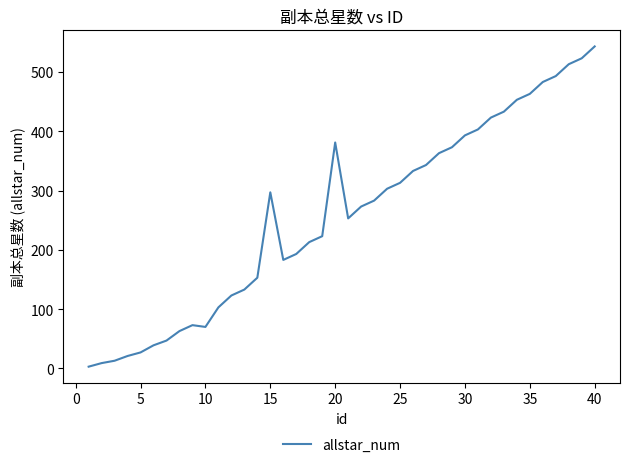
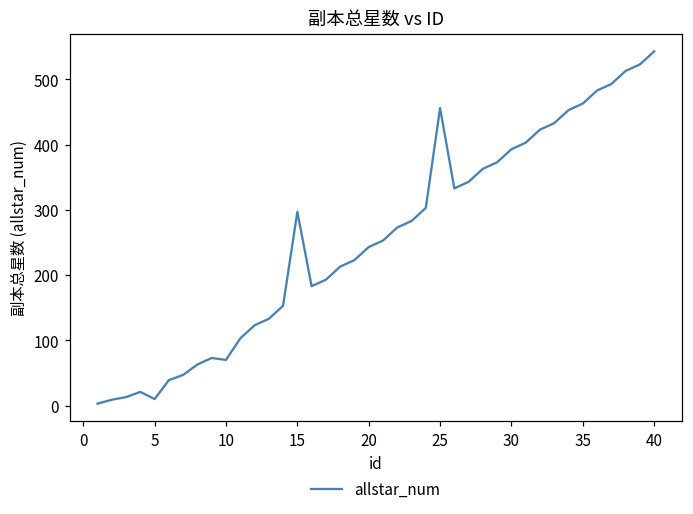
  {
-   "5": 30,
+   "5": 10,
    "10": 70,
    "15": 300,
-   "20": 380,
-   "25": 310,
+   "20": 240,
+   "25": 460,
    "30": 390,
    "35": 460,
    "40": 540
  }
